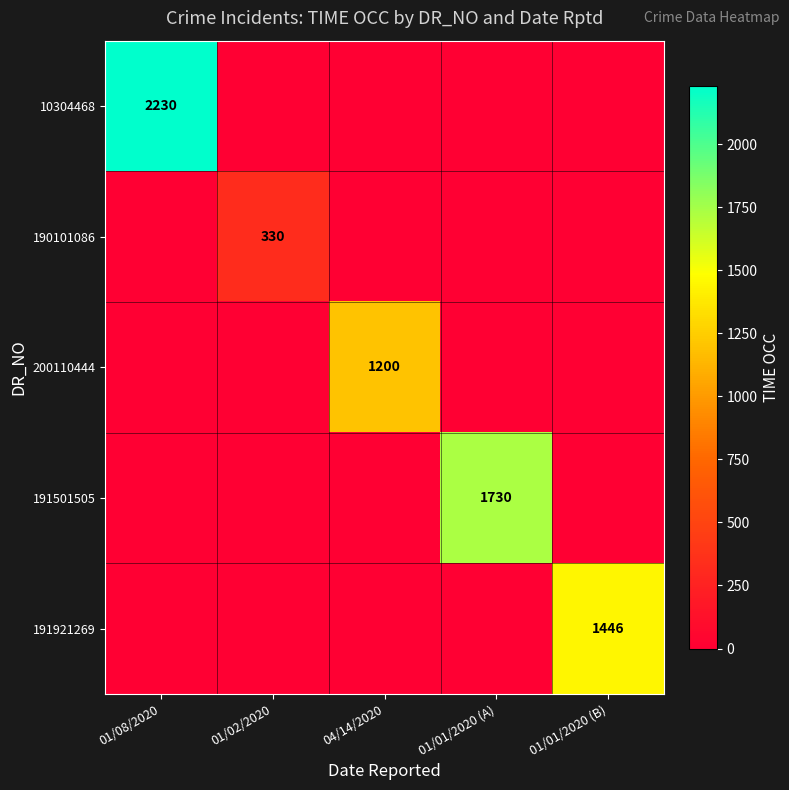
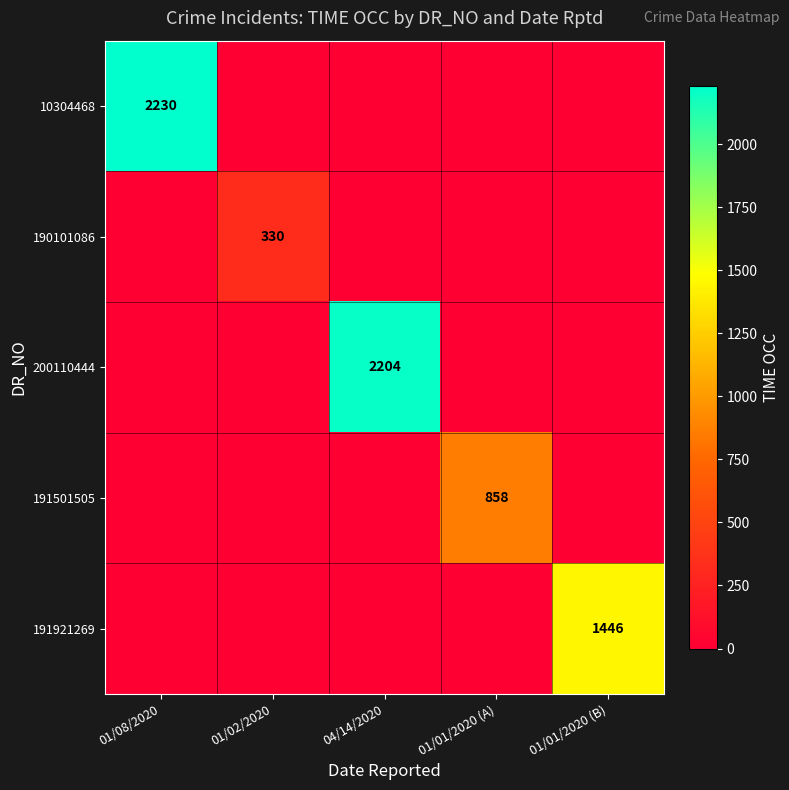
  {
    "10304468": {
      "01/08/2020": 2230
    },
    "190101086": {
      "01/02/2020": 330
    },
    "200110444": {
-     "04/14/2020": 1200
+     "04/14/2020": 2204
    },
    "191501505": {
-     "01/01/2020 (A)": 1730
+     "01/01/2020 (A)": 858
    },
    "191921269": {
      "01/01/2020 (B)": 1446
    }
  }
